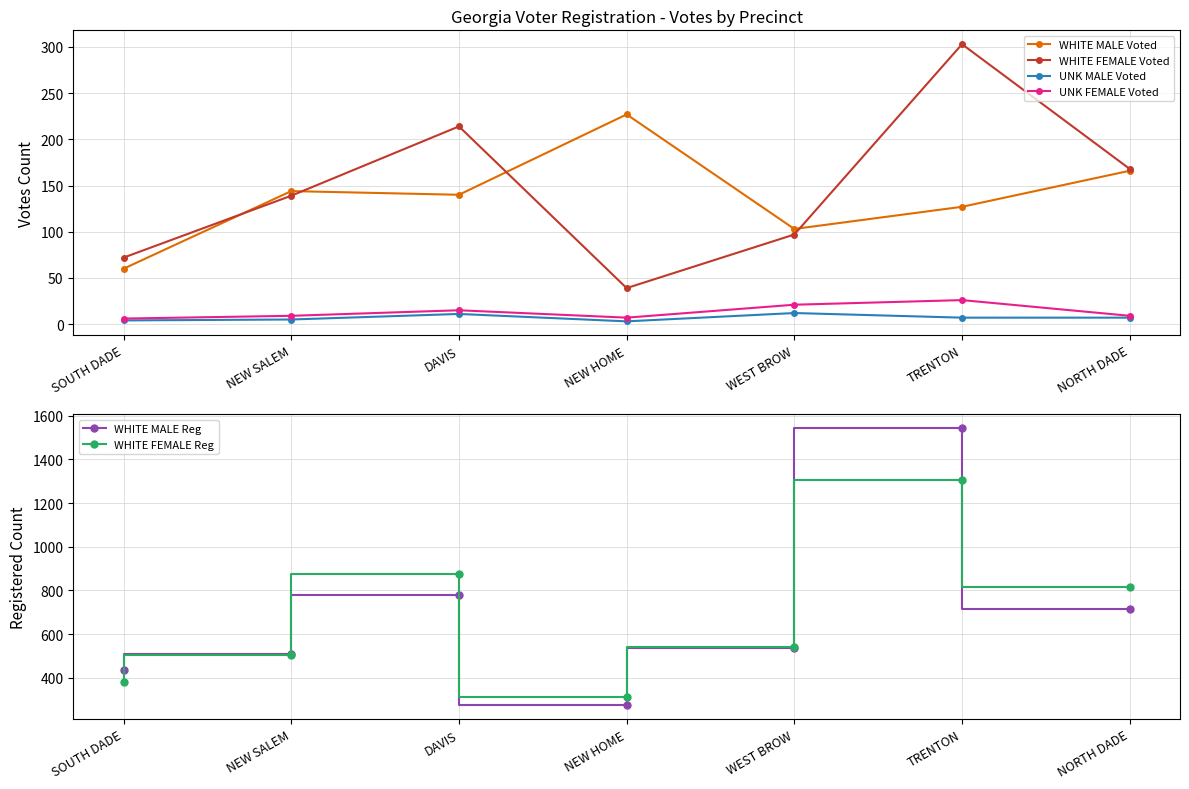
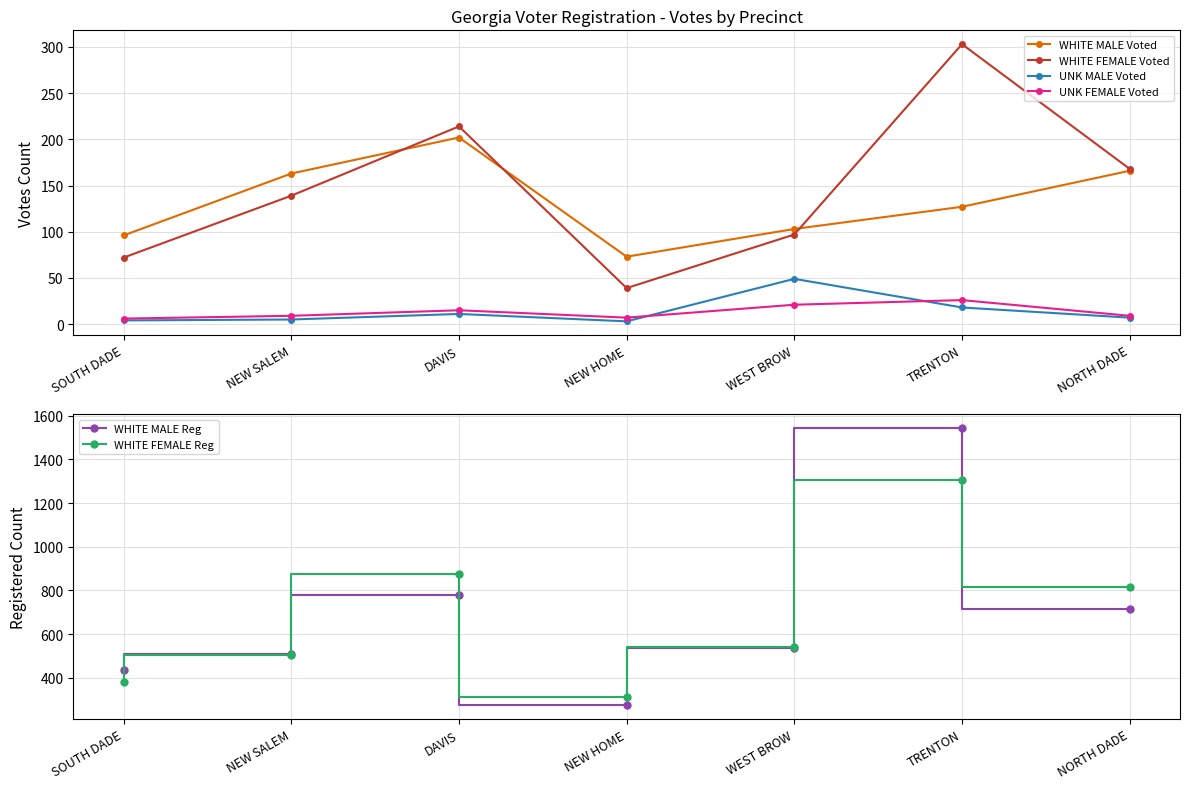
  {
    "Georgia Voter Registration - Votes by Precinct": {
      "WHITE MALE Voted": {
-       "SOUTH DADE": 60,
-       "NEW SALEM": 140,
-       "DAVIS": 140,
-       "NEW HOME": 230,
+       "SOUTH DADE": 100,
+       "NEW SALEM": 160,
+       "DAVIS": 200,
+       "NEW HOME": 70,
        "WEST BROW": 100,
        "TRENTON": 130
      },
      "WHITE FEMALE Voted": {
        "SOUTH DADE": 70,
        "NEW SALEM": 140,
        "DAVIS": 210,
        "NEW HOME": 40,
        "WEST BROW": 100,
        "TRENTON": 300
      },
      "UNK MALE Voted": {
        "NEW SALEM": 10,
        "DAVIS": 10,
        "NEW HOME": 0,
-       "WEST BROW": 10,
-       "TRENTON": 10
+       "WEST BROW": 50,
+       "TRENTON": 20
      },
      "UNK FEMALE Voted": {
        "NEW SALEM": 10,
        "DAVIS": 20,
        "NEW HOME": 10,
        "WEST BROW": 20,
        "TRENTON": 30
      }
    }
  }
